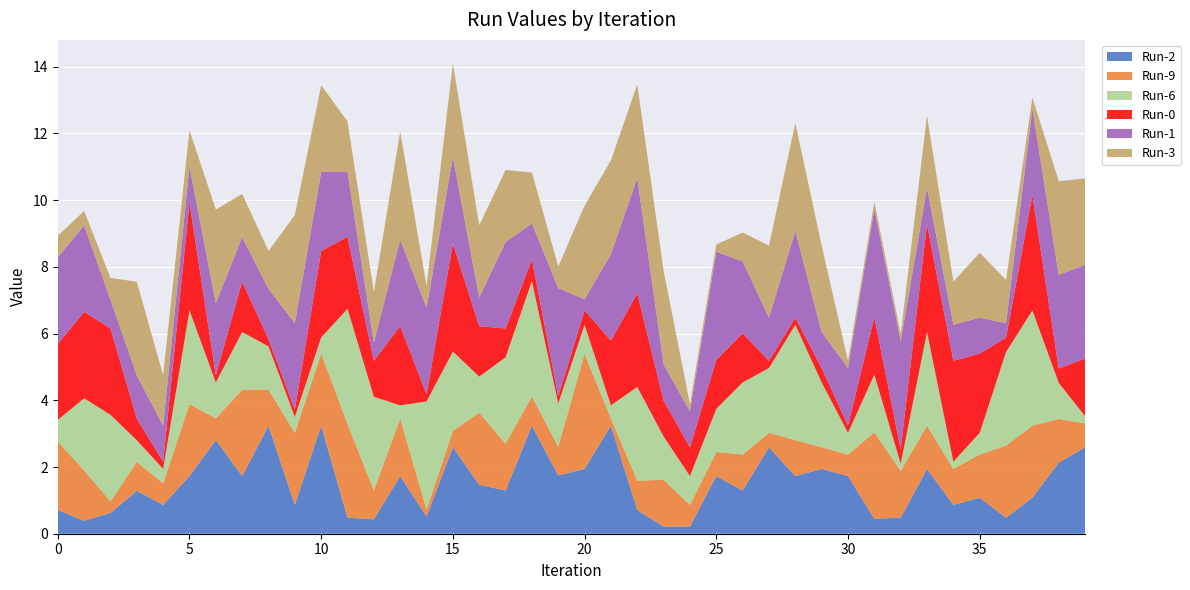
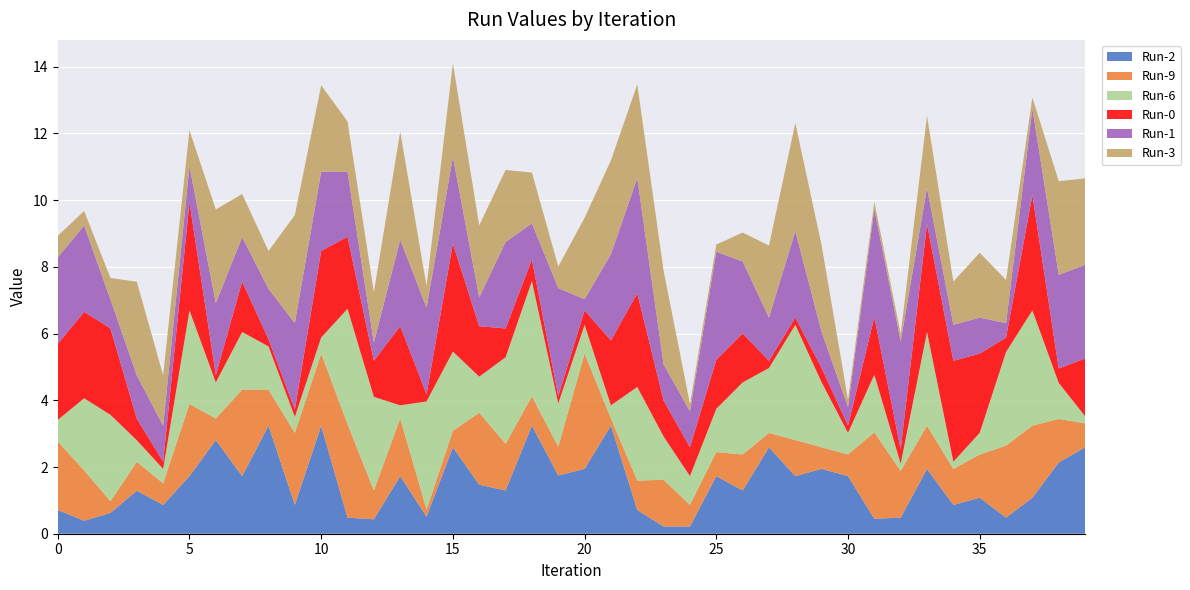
  {
    "Run-2": {
      "0": 0.7,
      "5": 1.7,
      "10": 3.2,
      "15": 2.6,
      "20": 1.9,
      "25": 1.7,
      "30": 1.7,
      "35": 1.1
    },
    "Run-9": {
      "0": 2.1,
      "5": 2.2,
      "10": 2.2,
      "15": 0.5,
      "20": 3.5,
      "25": 0.7,
      "30": 0.6,
      "35": 1.3
    },
    "Run-6": {
      "0": 0.6,
      "5": 2.8,
      "10": 0.5,
      "15": 2.4,
      "20": 0.9,
      "25": 1.3,
      "30": 0.6,
      "35": 0.6
    },
    "Run-0": {
      "0": 2.3,
      "5": 3.2,
      "10": 2.6,
      "15": 3.2,
      "20": 0.4,
      "25": 1.5,
      "30": 0.2,
      "35": 2.4
    },
    "Run-1": {
      "0": 2.6,
      "5": 1.1,
      "10": 2.4,
      "15": 2.6,
      "20": 0.3,
      "25": 3.2,
-     "30": 1.7,
+     "30": 0.6,
      "35": 1.1
    },
    "Run-3": {
      "0": 0.6,
      "5": 1.1,
      "10": 2.6,
      "15": 2.8,
-     "20": 2.8,
+     "20": 2.4,
      "25": 0.2,
      "30": 0.2,
      "35": 1.9
    }
  }
